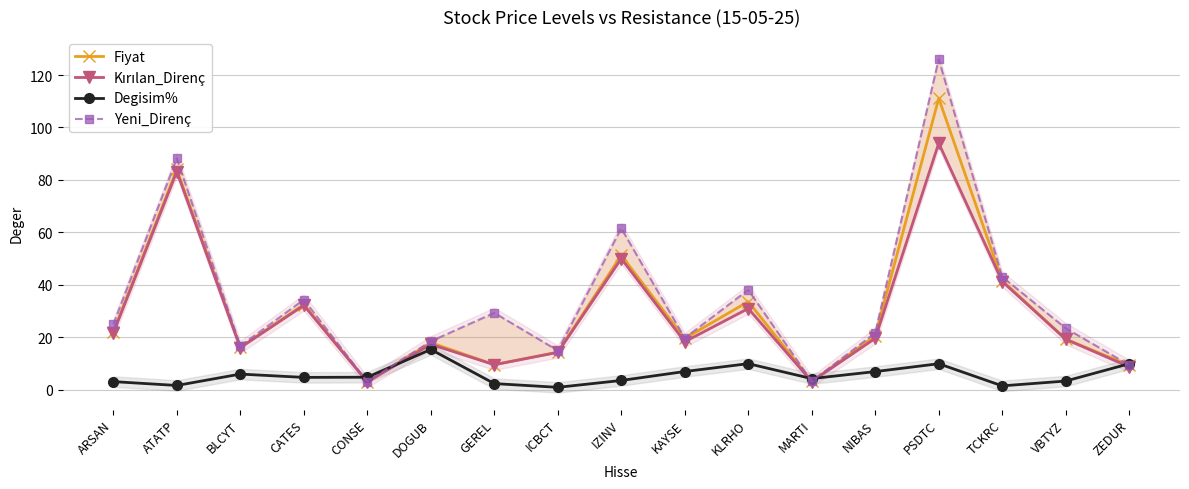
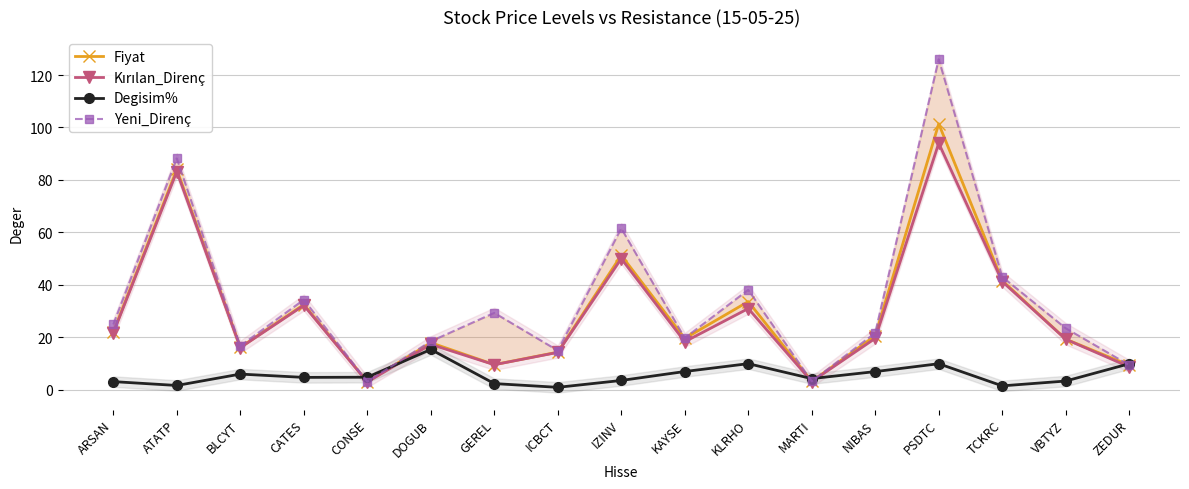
  {
    "Fiyat": {
      "IZINV": 51,
      "KLRHO": 34,
-     "PSDTC": 111
+     "PSDTC": 101
    },
    "Degisim%": {
      "ARSAN": 3,
      "ATATP": 2,
      "BLCYT": 6,
      "CATES": 5,
      "DOGUB": 15,
      "GEREL": 2,
      "ICBCT": 1,
      "IZINV": 4,
      "KAYSE": 7,
      "KLRHO": 10,
      "NIBAS": 7,
      "PSDTC": 10,
      "TCKRC": 1,
      "VBTYZ": 3
    },
    "Yeni_Direnç": {
      "ARSAN": 25,
      "ATATP": 88,
      "CATES": 34,
      "GEREL": 29,
      "IZINV": 62,
      "KLRHO": 38,
      "NIBAS": 22,
      "PSDTC": 126,
      "TCKRC": 43,
      "VBTYZ": 23
    }
  }
